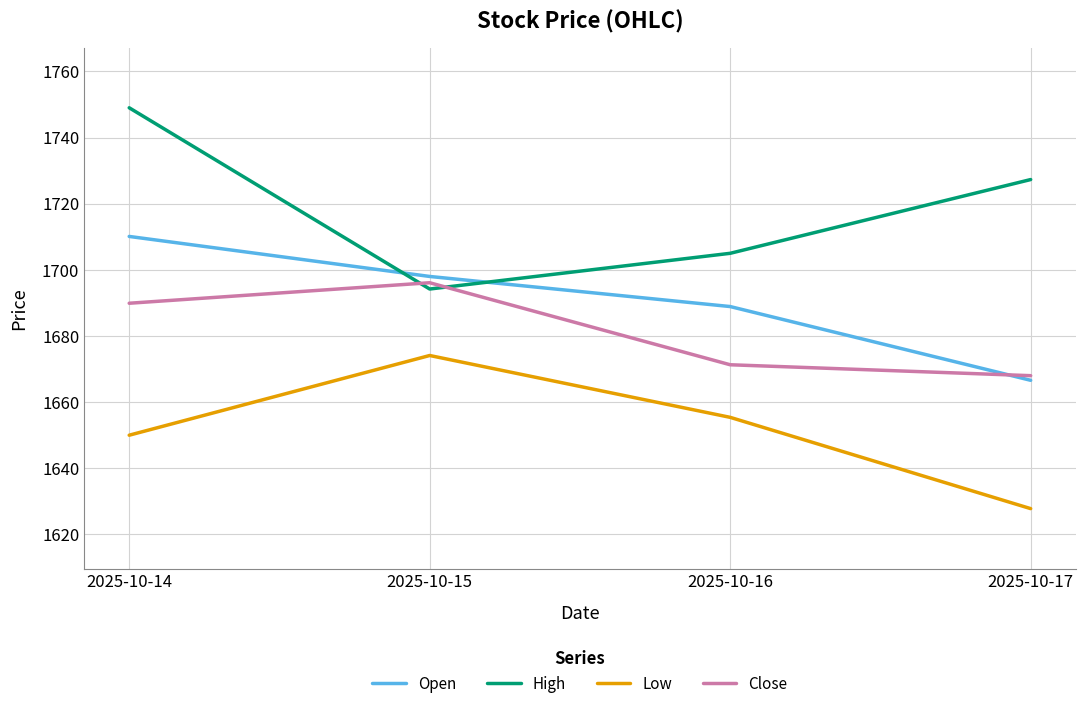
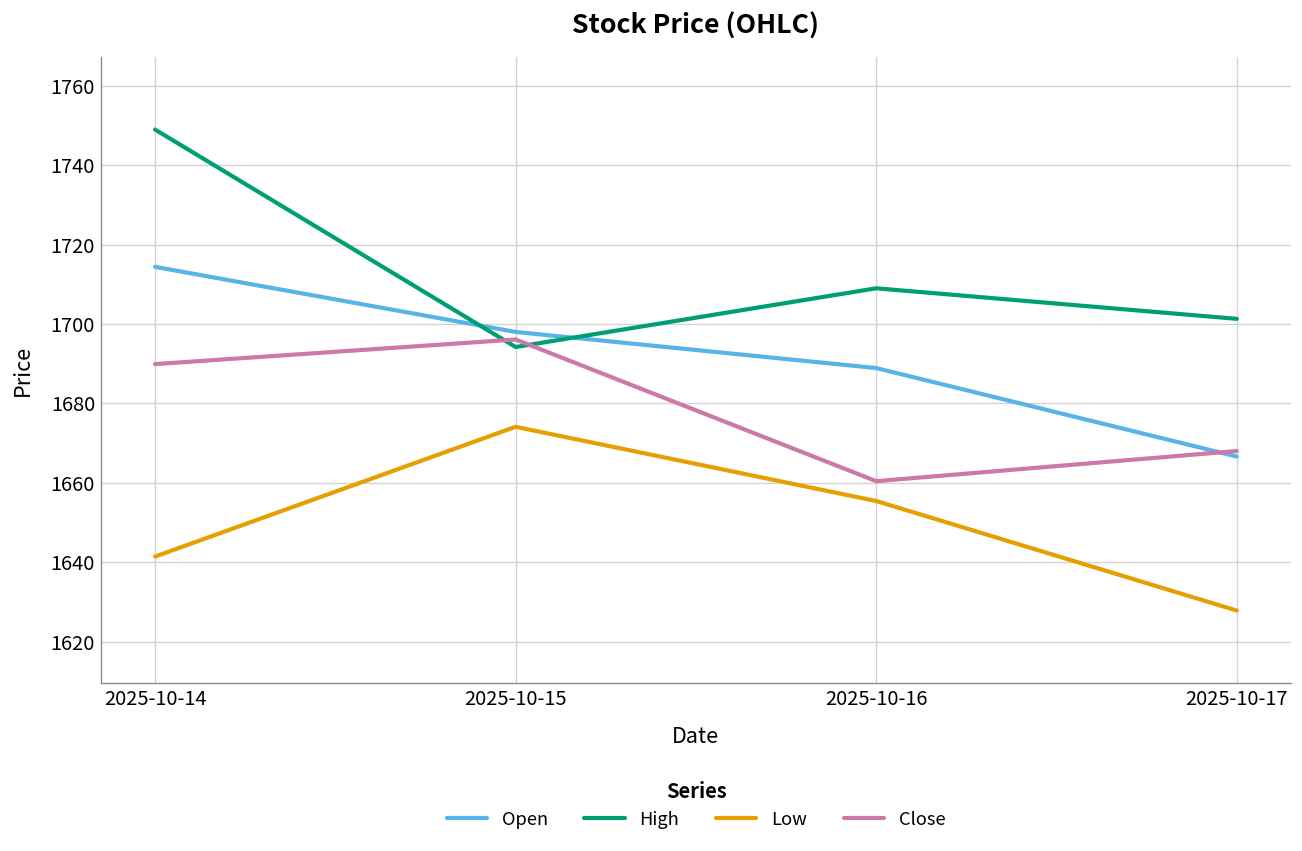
  {
    "Open": {
-     "2025-10-14": 1710,
+     "2025-10-14": 1714,
      "2025-10-15": 1698,
      "2025-10-16": 1689,
      "2025-10-17": 1667
    },
    "High": {
      "2025-10-14": 1749,
      "2025-10-15": 1694,
-     "2025-10-16": 1705,
-     "2025-10-17": 1727
+     "2025-10-16": 1709,
+     "2025-10-17": 1701
    },
    "Low": {
-     "2025-10-14": 1650,
+     "2025-10-14": 1641,
      "2025-10-15": 1674,
      "2025-10-16": 1655,
      "2025-10-17": 1628
    },
    "Close": {
      "2025-10-14": 1690,
      "2025-10-15": 1696,
-     "2025-10-16": 1671,
+     "2025-10-16": 1660,
      "2025-10-17": 1668
    }
  }
